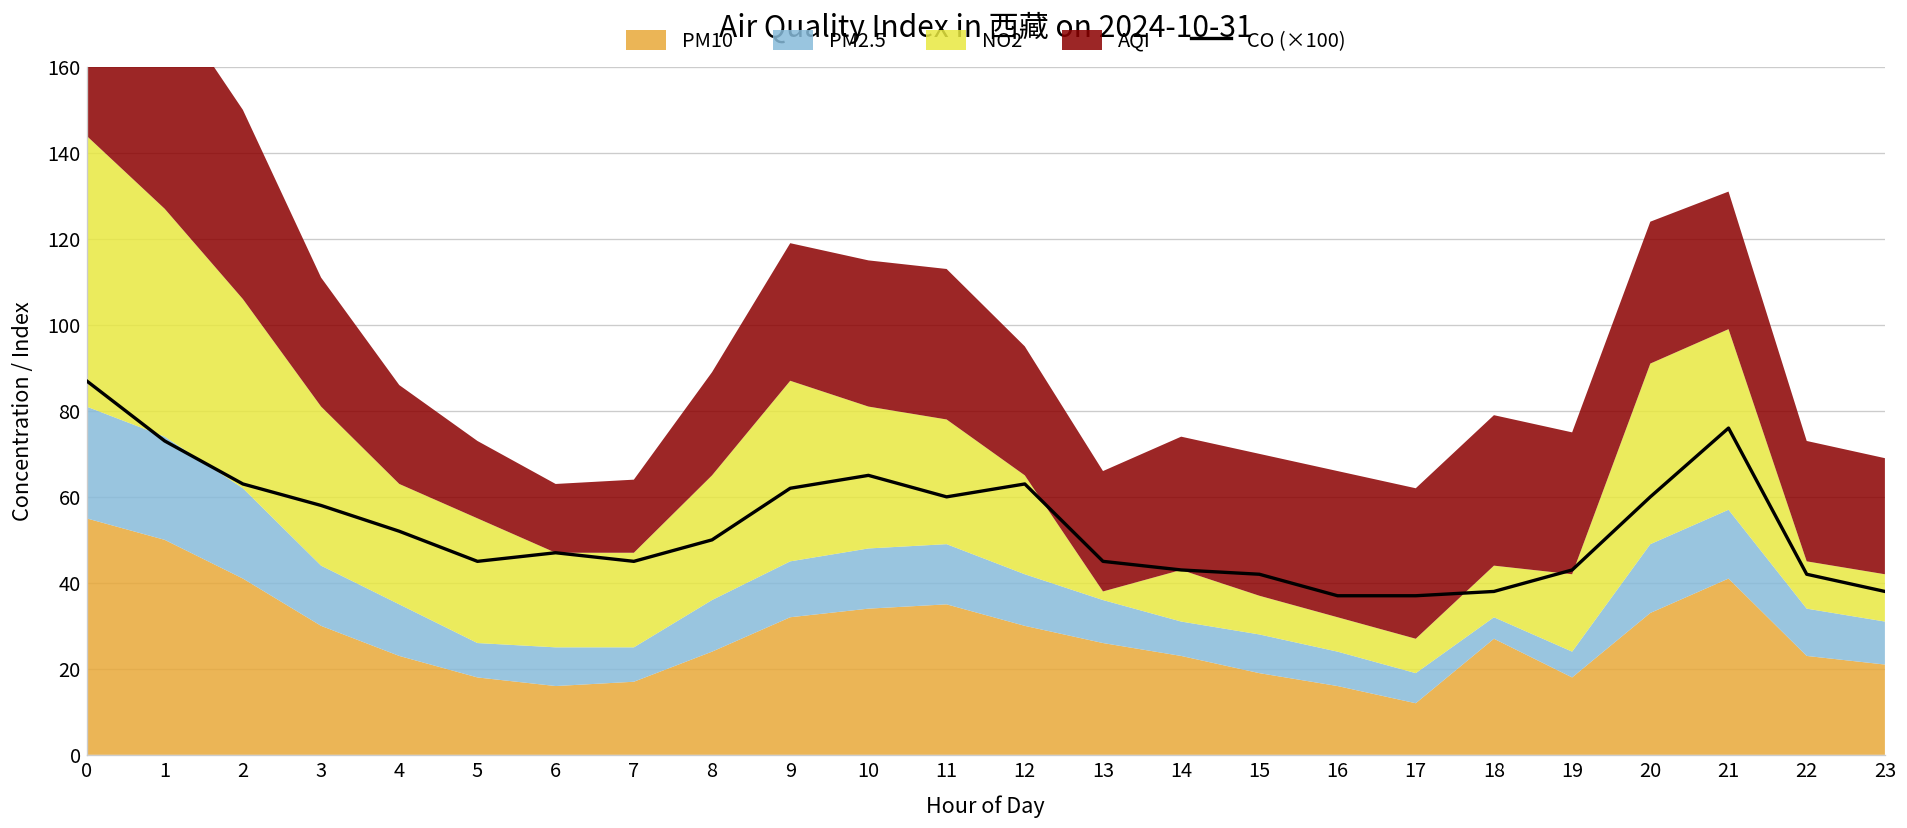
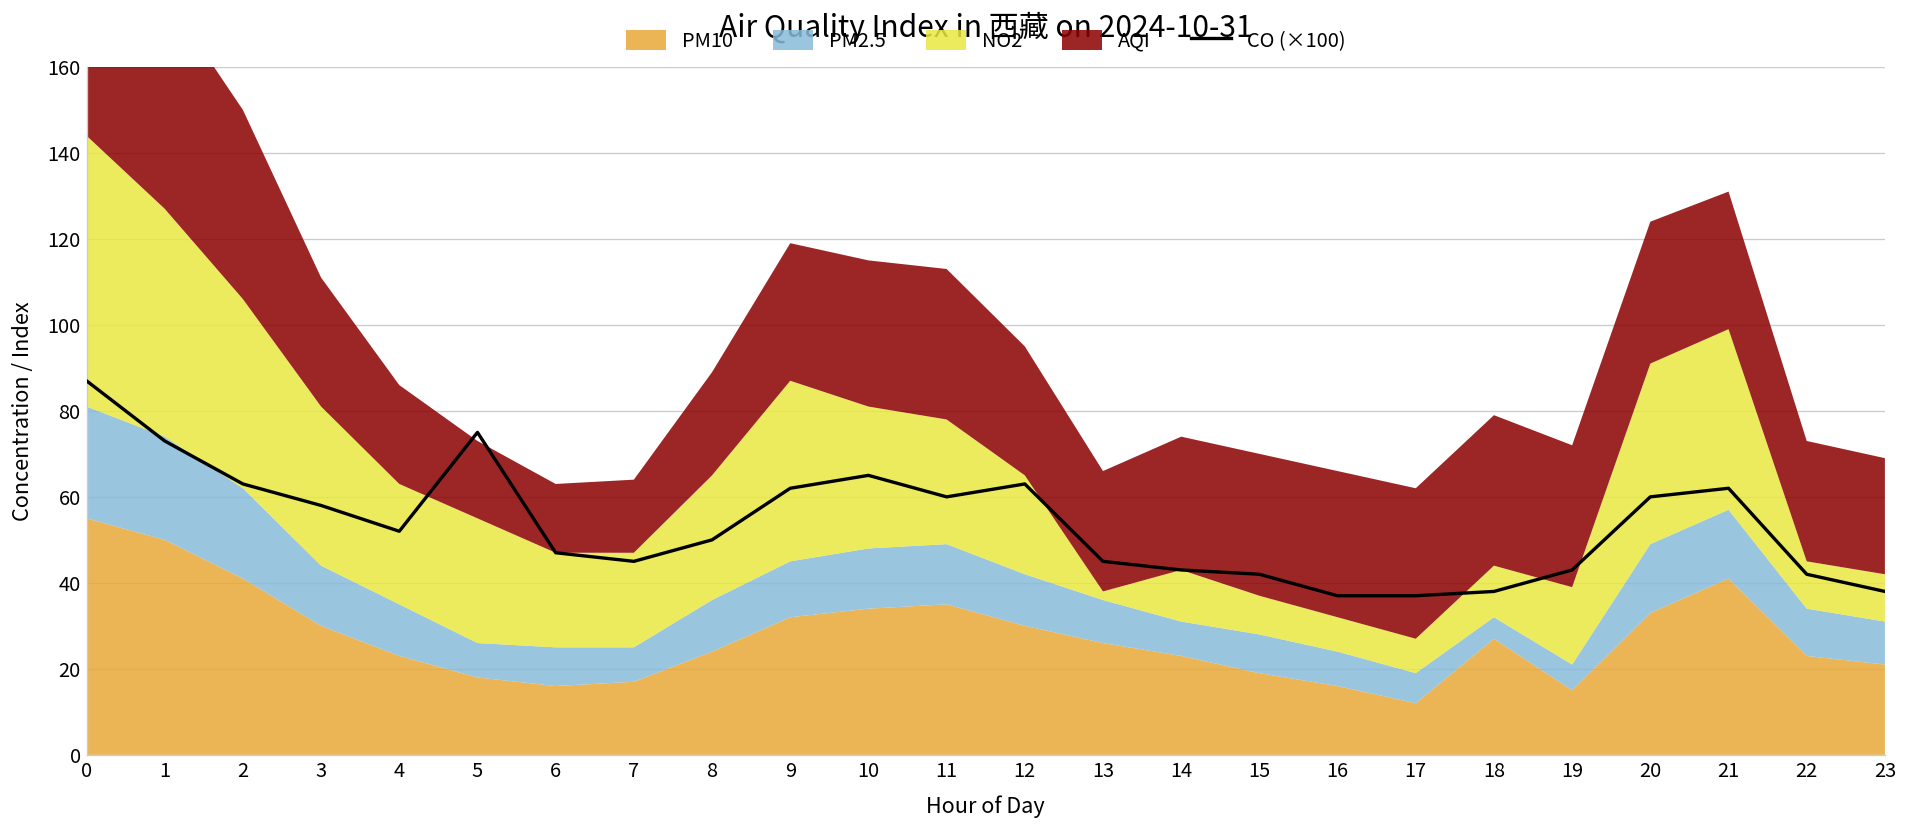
  {
    "CO (×100)": {
      "0": 87,
      "1": 73,
      "2": 63,
      "3": 58,
      "4": 52,
-     "5": 45,
+     "5": 75,
      "7": 45,
      "8": 50,
      "9": 62,
      "10": 65,
      "11": 60,
      "12": 63,
      "13": 45,
      "15": 42,
      "16": 37,
      "17": 37,
      "18": 38,
      "19": 43,
      "20": 60,
-     "21": 76,
+     "21": 62,
      "22": 42,
      "23": 38
    },
    "PM10": {
      "0": 55,
      "1": 50,
      "2": 41,
      "3": 30,
      "4": 23,
      "5": 18,
      "6": 16,
      "7": 17,
      "8": 24,
      "9": 32,
      "10": 34,
      "11": 35,
      "12": 30,
      "13": 26,
      "14": 23,
      "15": 19,
      "16": 16,
      "17": 12,
      "18": 27,
-     "19": 18,
+     "19": 15,
      "20": 33,
      "21": 41,
      "22": 23,
      "23": 21
    },
    "PM2.5": {
      "0": 26,
      "1": 24,
      "2": 21,
      "3": 14,
      "4": 12,
      "5": 8,
      "6": 9,
      "7": 8,
      "8": 12,
      "9": 13,
      "10": 14,
      "11": 14,
      "12": 12,
      "13": 10,
      "14": 8,
      "15": 9,
      "16": 8,
      "17": 7,
      "18": 5,
      "19": 6,
      "20": 16,
      "21": 16,
      "22": 11,
      "23": 10
    },
    "NO2": {
      "0": 63,
      "1": 53,
      "2": 44,
      "3": 37,
      "4": 28,
      "5": 29,
      "7": 22,
      "8": 29,
      "9": 42,
      "10": 33,
      "11": 29,
      "12": 23,
      "13": 2,
      "15": 9,
      "16": 8,
      "17": 8,
      "18": 12,
      "19": 18,
      "20": 42,
      "21": 42,
      "22": 11,
      "23": 11
    },
    "AQI": {
      "2": 44,
      "3": 30,
      "4": 23,
      "5": 18,
      "6": 16,
      "7": 17,
      "8": 24,
      "9": 32,
      "10": 34,
      "11": 35,
      "12": 30,
      "13": 28,
      "14": 31,
      "15": 33,
      "16": 34,
      "17": 35,
      "18": 35,
      "19": 33,
      "20": 33,
      "21": 32,
      "22": 28,
      "23": 27
    }
  }
